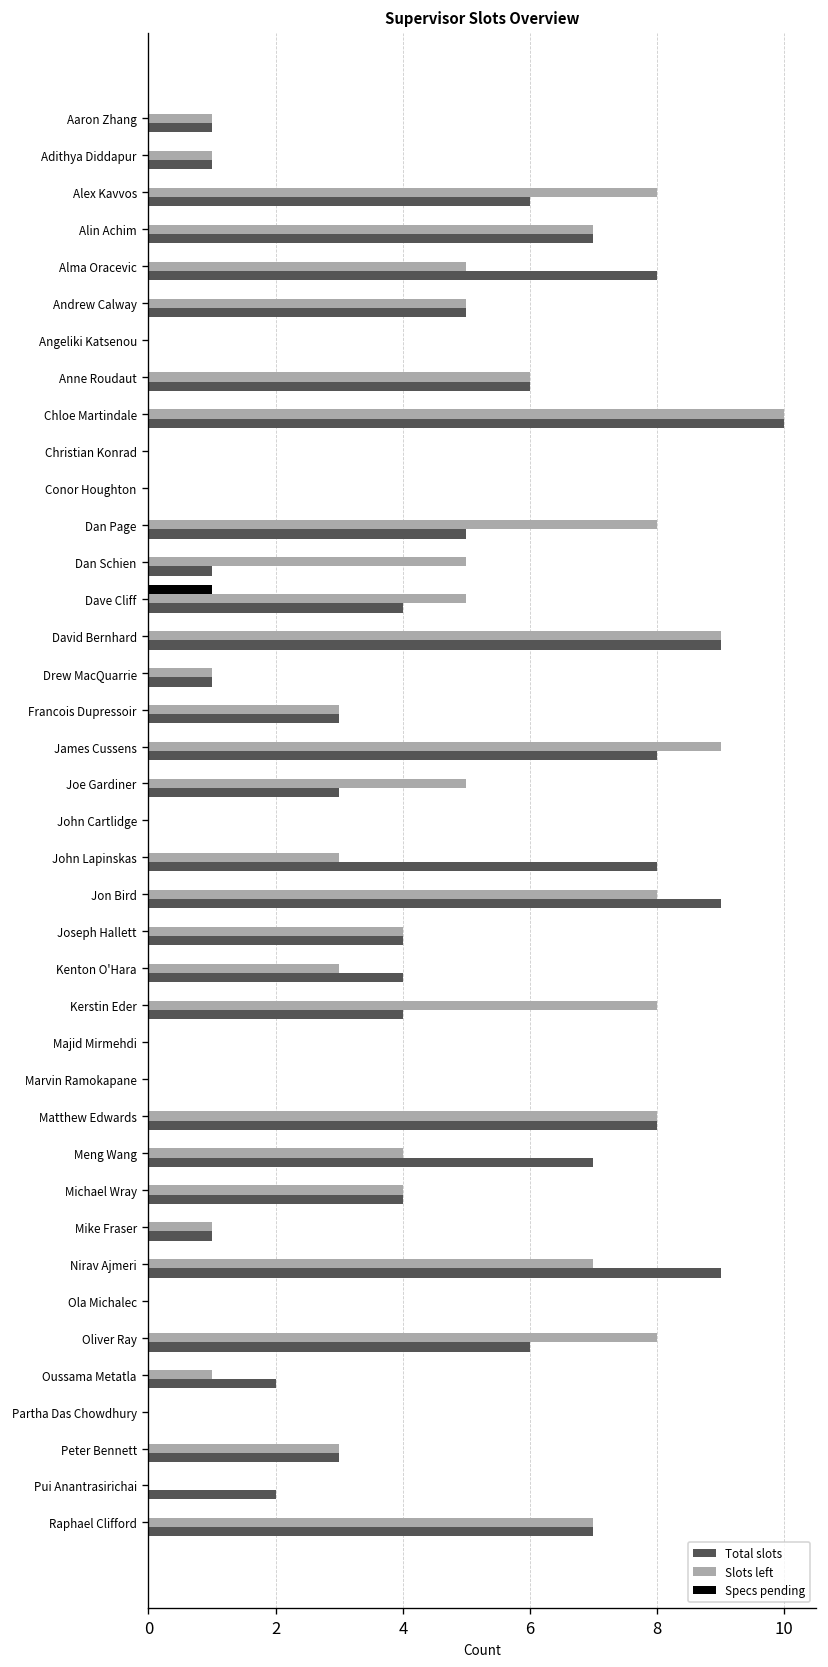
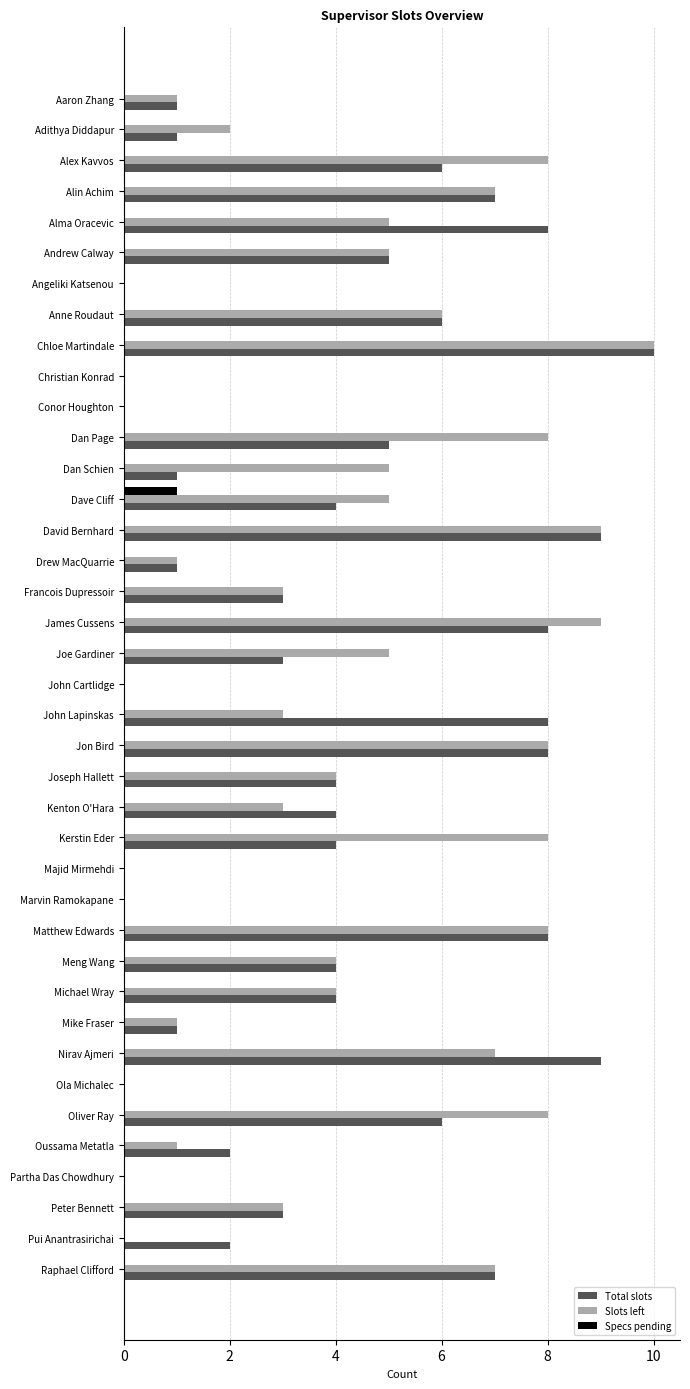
  {
    "Total slots": {
      "Aaron Zhang": 1,
      "Adithya Diddapur": 1,
      "Alex Kavvos": 6,
      "Alin Achim": 7,
      "Alma Oracevic": 8,
      "Andrew Calway": 5,
      "Angeliki Katsenou": 0,
      "Anne Roudaut": 6,
      "Chloe Martindale": 10,
      "Christian Konrad": 0,
      "Conor Houghton": 0,
      "Dan Page": 5,
      "Dan Schien": 1,
      "Dave Cliff": 4,
      "David Bernhard": 9,
      "Drew MacQuarrie": 1,
      "Francois Dupressoir": 3,
      "James Cussens": 8,
      "Joe Gardiner": 3,
      "John Cartlidge": 0,
      "John Lapinskas": 8,
-     "Jon Bird": 9,
+     "Jon Bird": 8,
      "Joseph Hallett": 4,
      "Kenton O'Hara": 4,
      "Kerstin Eder": 4,
      "Majid Mirmehdi": 0,
      "Marvin Ramokapane": 0,
      "Matthew Edwards": 8,
-     "Meng Wang": 7,
+     "Meng Wang": 4,
      "Michael Wray": 4,
      "Mike Fraser": 1,
      "Nirav Ajmeri": 9,
      "Ola Michalec": 0,
      "Oliver Ray": 6,
      "Oussama Metatla": 2,
      "Partha Das Chowdhury": 0,
      "Peter Bennett": 3,
      "Pui Anantrasirichai": 2,
      "Raphael Clifford": 7
    },
    "Slots left": {
      "Aaron Zhang": 1,
-     "Adithya Diddapur": 1,
+     "Adithya Diddapur": 2,
      "Alex Kavvos": 8,
      "Alin Achim": 7,
      "Alma Oracevic": 5,
      "Andrew Calway": 5,
      "Angeliki Katsenou": 0,
      "Anne Roudaut": 6,
      "Chloe Martindale": 10,
      "Christian Konrad": 0,
      "Conor Houghton": 0,
      "Dan Page": 8,
      "Dan Schien": 5,
      "Dave Cliff": 5,
      "David Bernhard": 9,
      "Drew MacQuarrie": 1,
      "Francois Dupressoir": 3,
      "James Cussens": 9,
      "Joe Gardiner": 5,
      "John Cartlidge": 0,
      "John Lapinskas": 3,
      "Jon Bird": 8,
      "Joseph Hallett": 4,
      "Kenton O'Hara": 3,
      "Kerstin Eder": 8,
      "Majid Mirmehdi": 0,
      "Marvin Ramokapane": 0,
      "Matthew Edwards": 8,
      "Meng Wang": 4,
      "Michael Wray": 4,
      "Mike Fraser": 1,
      "Nirav Ajmeri": 7,
      "Ola Michalec": 0,
      "Oliver Ray": 8,
      "Oussama Metatla": 1,
      "Partha Das Chowdhury": 0,
      "Peter Bennett": 3,
      "Pui Anantrasirichai": 0,
      "Raphael Clifford": 7
    },
    "Specs pending": {
      "Aaron Zhang": 0,
      "Adithya Diddapur": 0,
      "Alex Kavvos": 0,
      "Alin Achim": 0,
      "Alma Oracevic": 0,
      "Andrew Calway": 0,
      "Angeliki Katsenou": 0,
      "Anne Roudaut": 0,
      "Chloe Martindale": 0,
      "Christian Konrad": 0,
      "Conor Houghton": 0,
      "Dan Page": 0,
      "Dan Schien": 0,
      "Dave Cliff": 1,
      "David Bernhard": 0,
      "Drew MacQuarrie": 0,
      "Francois Dupressoir": 0,
      "James Cussens": 0,
      "Joe Gardiner": 0,
      "John Cartlidge": 0,
      "John Lapinskas": 0,
      "Jon Bird": 0,
      "Joseph Hallett": 0,
      "Kenton O'Hara": 0,
      "Kerstin Eder": 0,
      "Majid Mirmehdi": 0,
      "Marvin Ramokapane": 0,
      "Matthew Edwards": 0,
      "Meng Wang": 0,
      "Michael Wray": 0,
      "Mike Fraser": 0,
      "Nirav Ajmeri": 0,
      "Ola Michalec": 0,
      "Oliver Ray": 0,
      "Oussama Metatla": 0,
      "Partha Das Chowdhury": 0,
      "Peter Bennett": 0,
      "Pui Anantrasirichai": 0,
      "Raphael Clifford": 0
    }
  }
